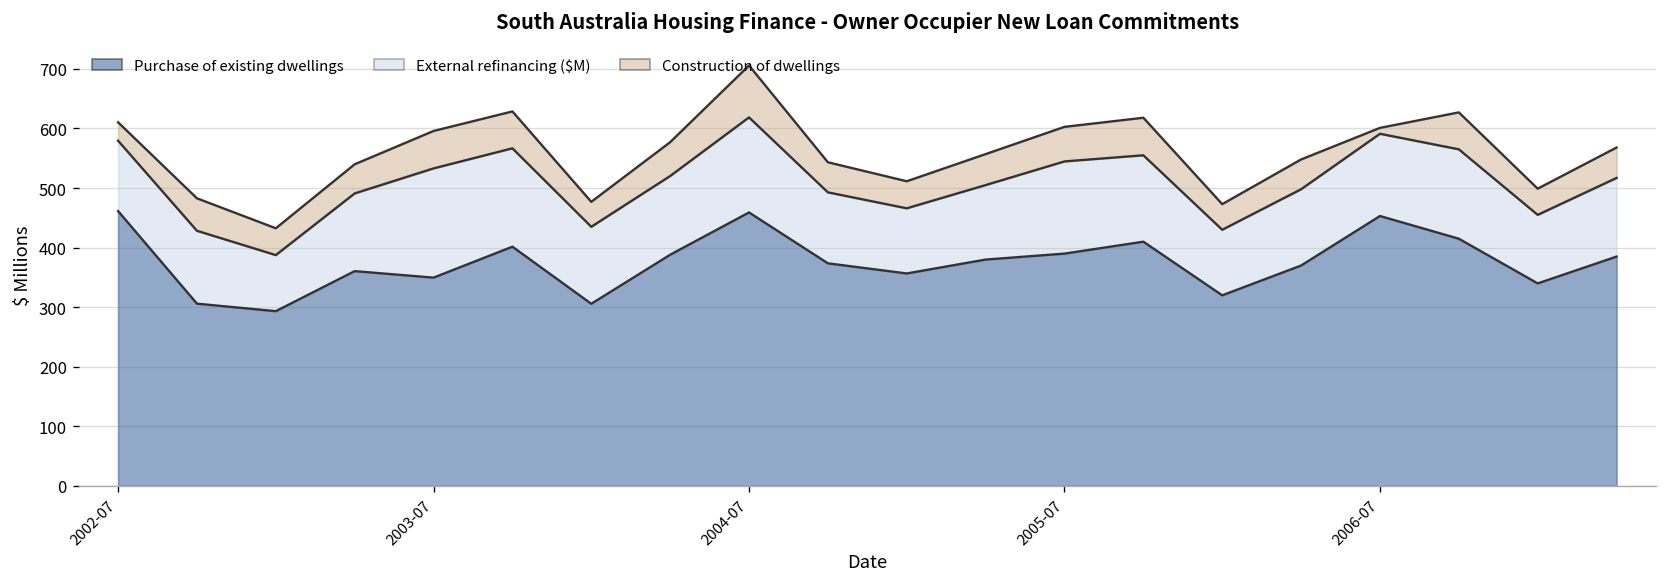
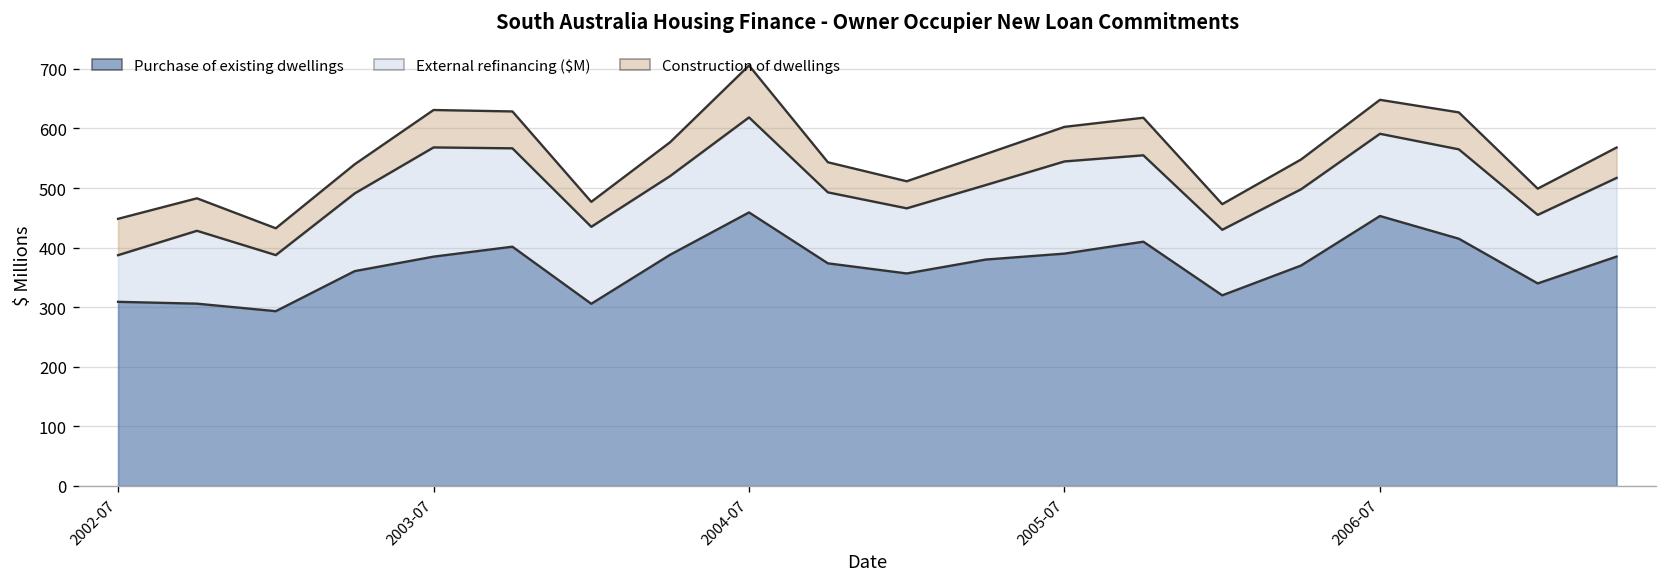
  {
    "Purchase of existing dwellings": {
-     "2002-07": 460,
-     "2003-07": 350,
+     "2002-07": 310,
+     "2003-07": 380,
      "2004-07": 460,
      "2005-07": 390,
      "2006-07": 450
    },
    "External refinancing ($M)": {
-     "2002-07": 120,
+     "2002-07": 80,
      "2003-07": 180,
      "2004-07": 160,
      "2005-07": 150,
      "2006-07": 140
    },
    "Construction of dwellings": {
-     "2002-07": 30,
+     "2002-07": 60,
      "2003-07": 60,
      "2004-07": 90,
      "2005-07": 60,
-     "2006-07": 10
+     "2006-07": 60
    }
  }
